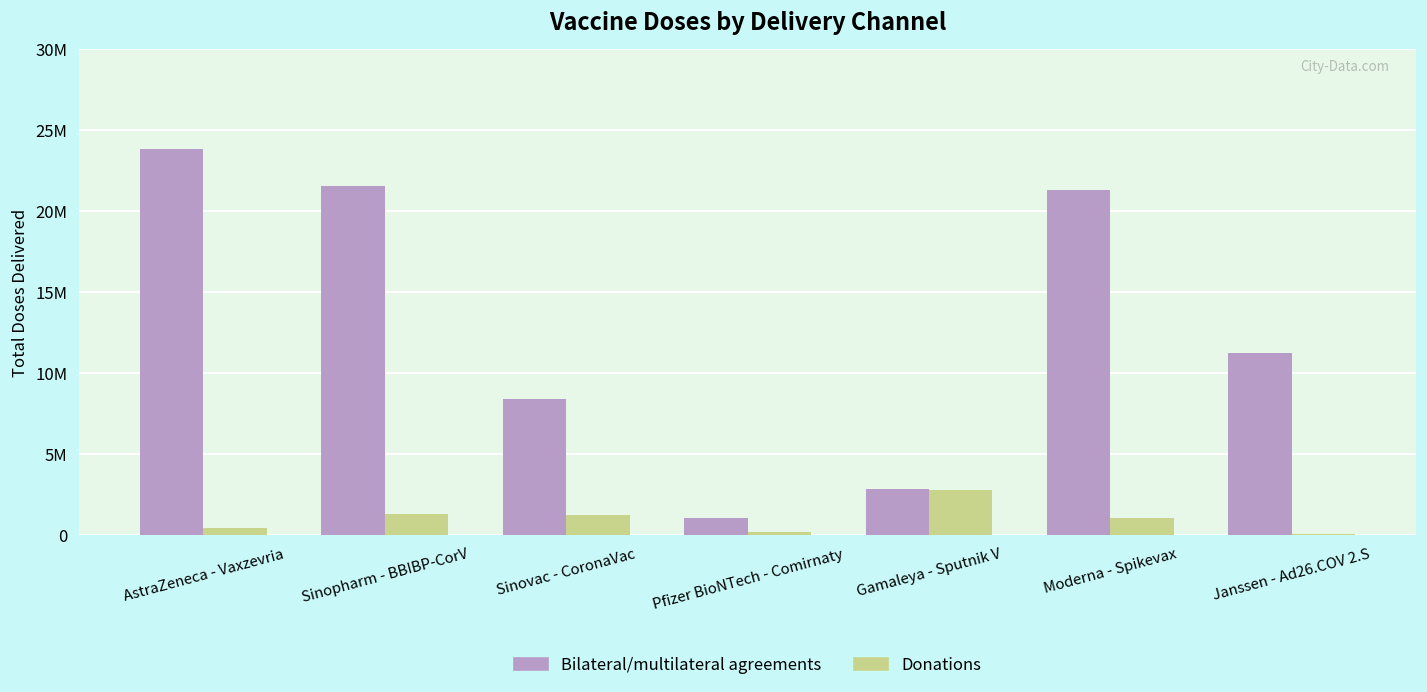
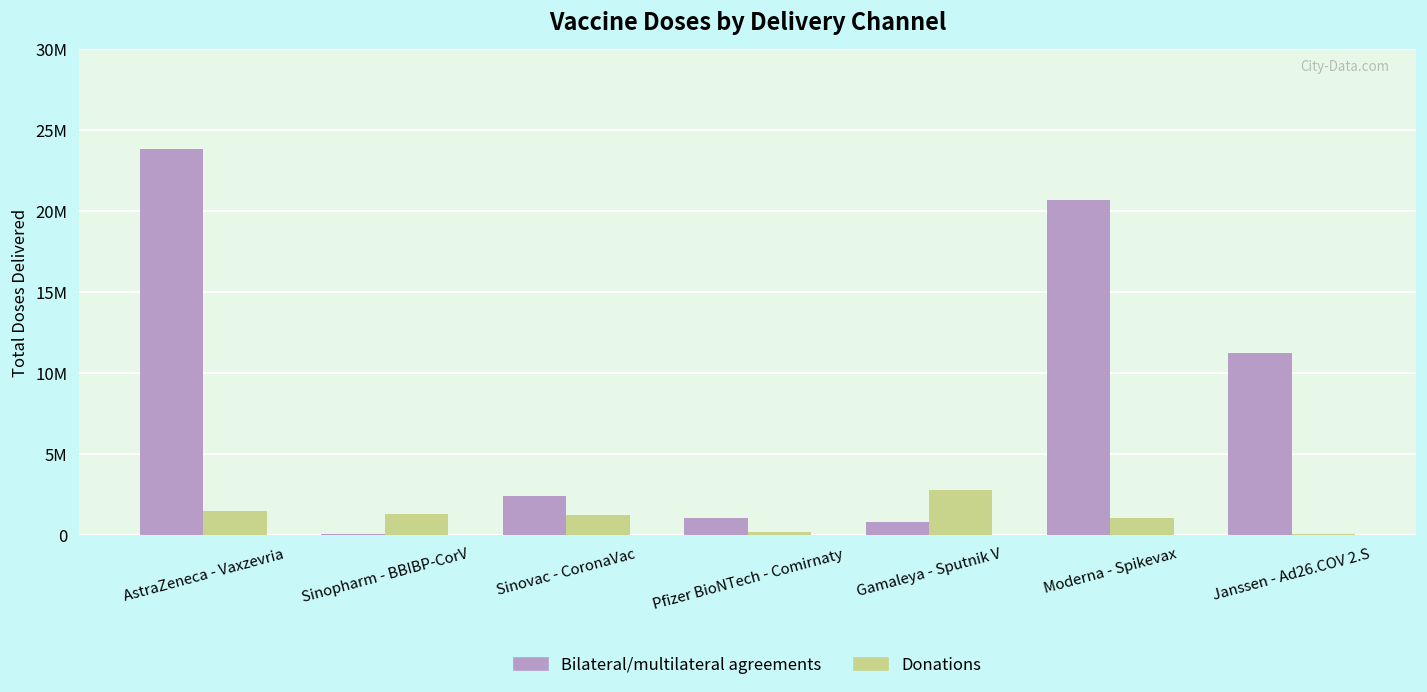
  {
    "Bilateral/multilateral agreements": {
      "AstraZeneca - Vaxzevria": 23800000,
-     "Sinopharm - BBIBP-CorV": 21500000,
-     "Sinovac - CoronaVac": 8400000,
+     "Sinopharm - BBIBP-CorV": 100000,
+     "Sinovac - CoronaVac": 2400000,
      "Pfizer BioNTech - Comirnaty": 1000000,
-     "Gamaleya - Sputnik V": 2800000,
-     "Moderna - Spikevax": 21300000,
+     "Gamaleya - Sputnik V": 800000,
+     "Moderna - Spikevax": 20700000,
      "Janssen - Ad26.COV 2.S": 11200000
    },
    "Donations": {
-     "AstraZeneca - Vaxzevria": 400000,
+     "AstraZeneca - Vaxzevria": 1500000,
      "Sinopharm - BBIBP-CorV": 1300000,
      "Sinovac - CoronaVac": 1200000,
      "Gamaleya - Sputnik V": 2800000,
      "Moderna - Spikevax": 1100000
    }
  }
